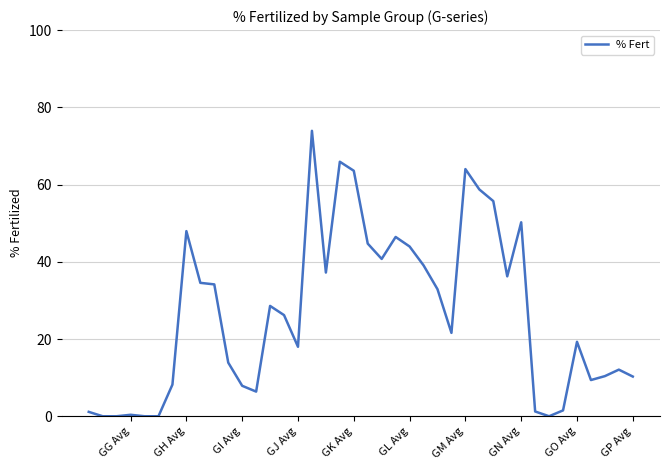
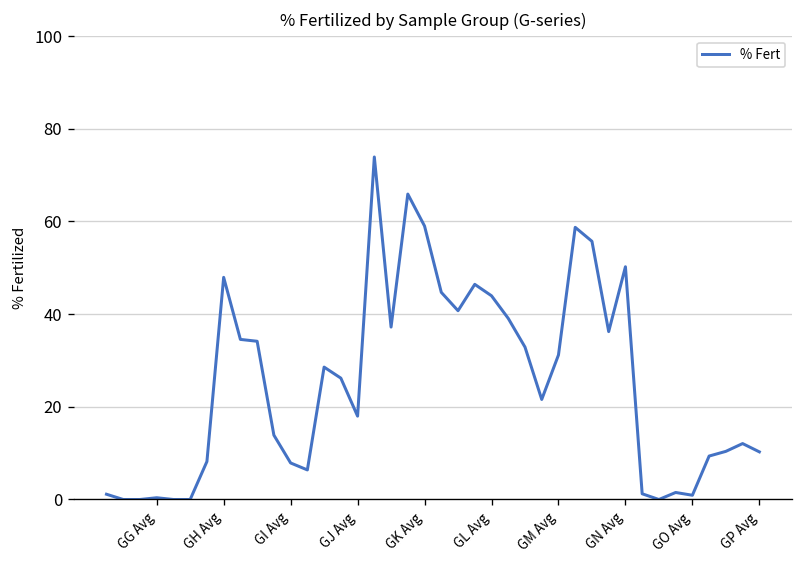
  {
    "GG Avg": 0,
    "GH Avg": 48,
    "GI Avg": 8,
    "GJ Avg": 18,
-   "GK Avg": 64,
+   "GK Avg": 59,
    "GL Avg": 44,
-   "GM Avg": 64,
+   "GM Avg": 31,
    "GN Avg": 50,
-   "GO Avg": 19,
+   "GO Avg": 1,
    "GP Avg": 10
  }
